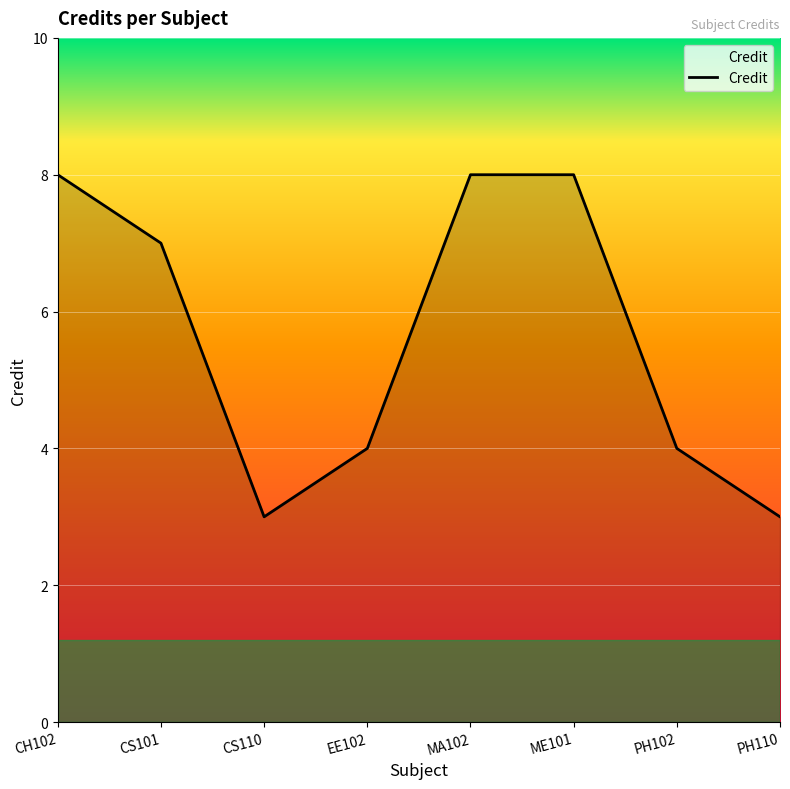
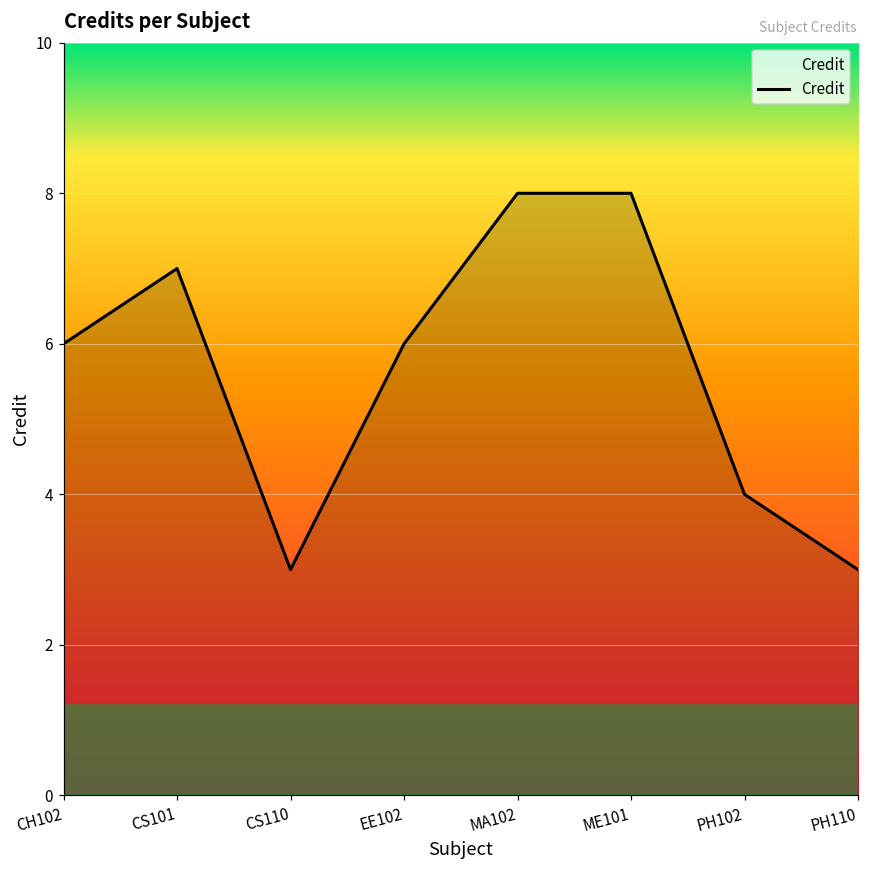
  {
-   "CH102": 8,
+   "CH102": 6,
    "CS101": 7,
    "CS110": 3,
-   "EE102": 4,
+   "EE102": 6,
    "MA102": 8,
    "ME101": 8,
    "PH102": 4,
    "PH110": 3
  }
